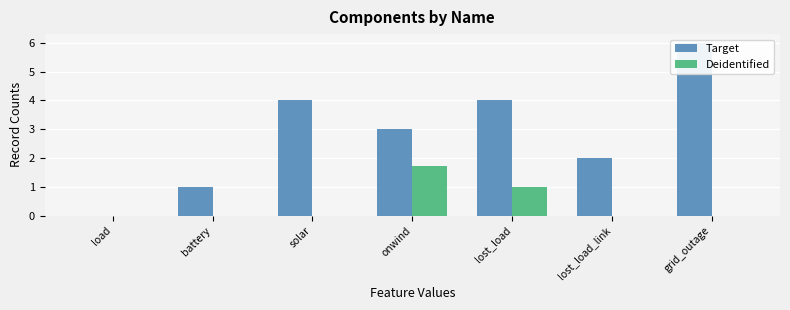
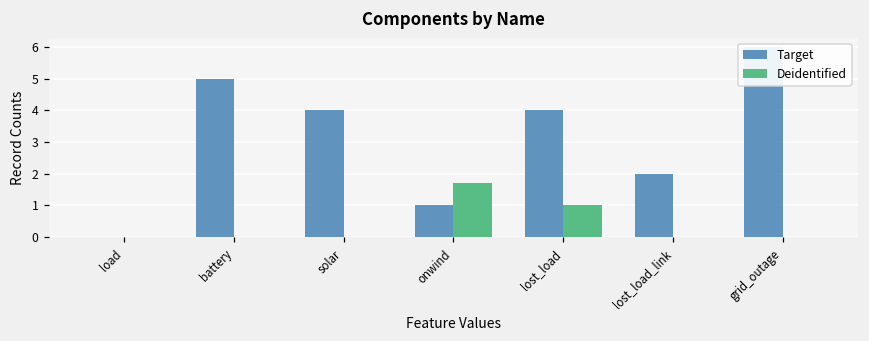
  {
    "Target": {
      "load": 0,
-     "battery": 1,
+     "battery": 5,
      "solar": 4,
-     "onwind": 3,
+     "onwind": 1,
      "lost_load": 4,
      "lost_load_link": 2
    },
    "Deidentified": {
      "load": 0,
      "solar": 0,
      "onwind": 1.7,
      "lost_load": 1,
      "lost_load_link": 0,
      "grid_outage": 0
    }
  }
